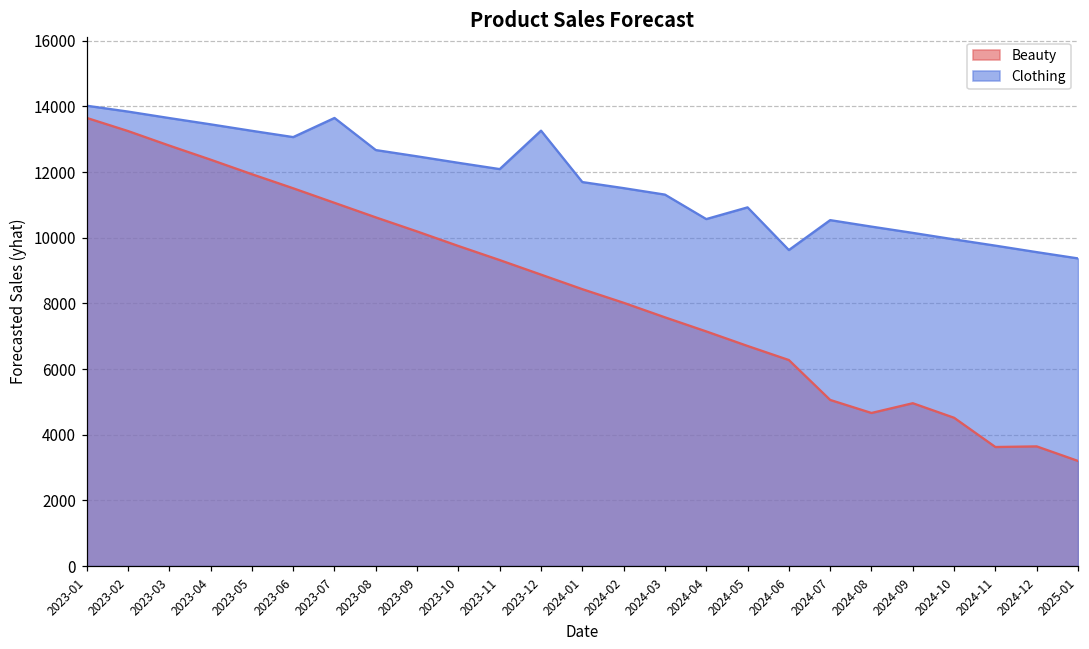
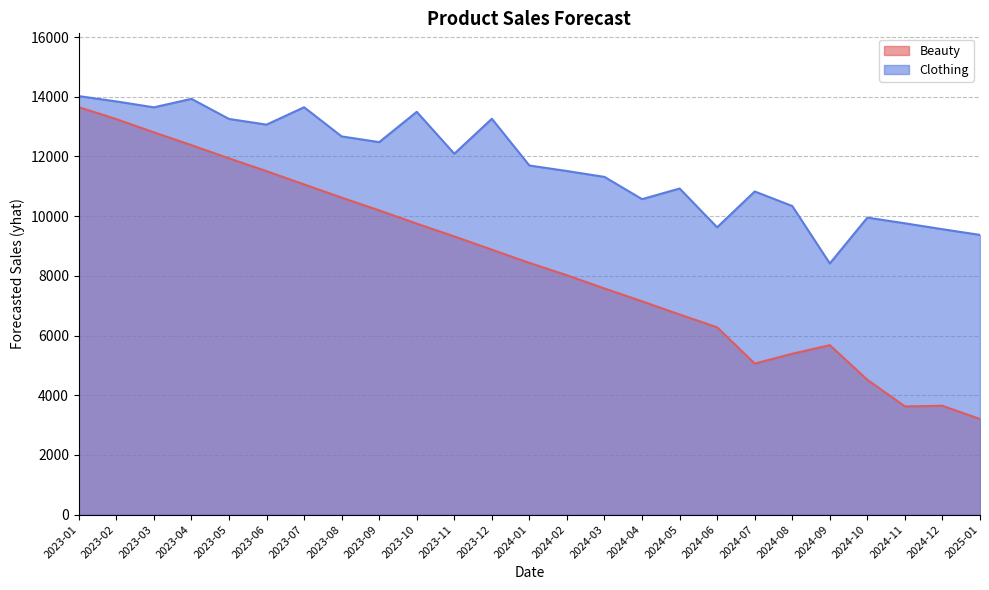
  {
    "Beauty": {
      "2023-01": 13700,
      "2023-02": 13300,
      "2023-03": 12800,
      "2023-04": 12400,
      "2023-05": 11900,
      "2023-06": 11500,
      "2023-07": 11100,
      "2023-08": 10600,
      "2023-09": 10200,
      "2023-10": 9700,
      "2023-11": 9300,
      "2023-12": 8900,
      "2024-01": 8400,
      "2024-02": 8000,
      "2024-03": 7600,
      "2024-04": 7100,
      "2024-05": 6700,
      "2024-06": 6300,
      "2024-07": 5100,
-     "2024-08": 4700,
-     "2024-09": 5000,
+     "2024-08": 5400,
+     "2024-09": 5700,
      "2024-10": 4500,
      "2024-11": 3600,
      "2024-12": 3600,
      "2025-01": 3200
    },
    "Clothing": {
      "2023-01": 14000,
      "2023-02": 13800,
      "2023-03": 13600,
-     "2023-04": 13500,
+     "2023-04": 13900,
      "2023-05": 13300,
      "2023-06": 13100,
      "2023-07": 13600,
      "2023-08": 12700,
      "2023-09": 12500,
-     "2023-10": 12300,
+     "2023-10": 13500,
      "2023-11": 12100,
      "2023-12": 13300,
      "2024-01": 11700,
      "2024-02": 11500,
      "2024-03": 11300,
      "2024-04": 10600,
      "2024-05": 10900,
      "2024-06": 9600,
-     "2024-07": 10500,
+     "2024-07": 10800,
      "2024-08": 10300,
-     "2024-09": 10100,
+     "2024-09": 8400,
      "2024-10": 10000,
      "2024-11": 9800,
      "2024-12": 9600,
      "2025-01": 9400
    }
  }
